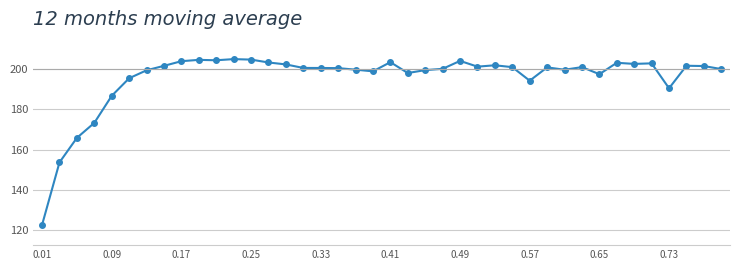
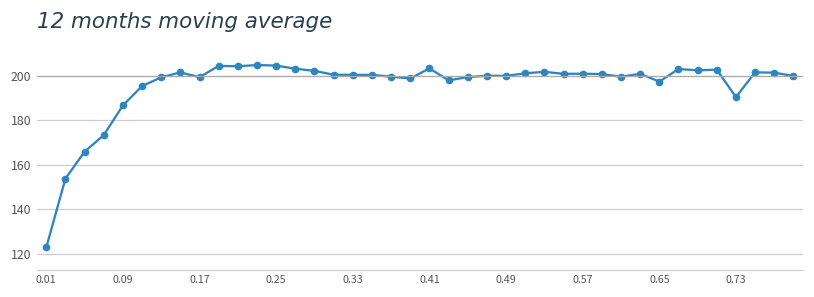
  {
    "0.01": 123,
    "0.09": 187,
-   "0.17": 204,
+   "0.17": 199,
    "0.25": 204,
    "0.33": 200,
    "0.41": 203,
-   "0.49": 204,
-   "0.57": 194,
+   "0.49": 200,
+   "0.57": 201,
    "0.65": 197,
    "0.73": 190
  }
